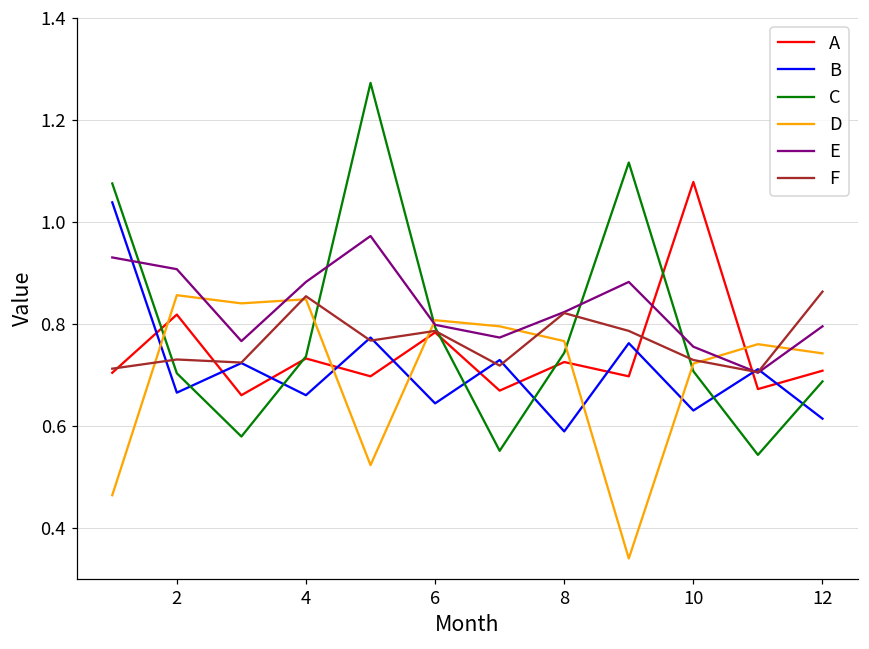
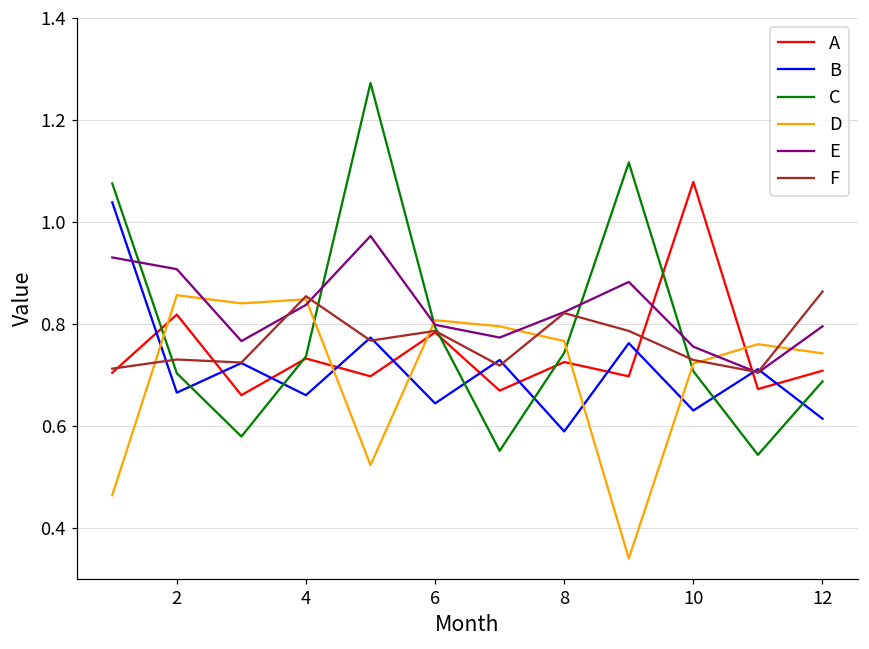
  {
    "A": {
      "2": 0.82,
      "8": 0.73,
      "10": 1.08,
      "12": 0.71
    },
    "B": {
      "2": 0.67,
      "4": 0.66,
      "6": 0.65,
      "8": 0.59,
      "10": 0.63,
      "12": 0.62
    },
    "C": {
      "2": 0.70,
      "8": 0.74,
      "10": 0.71,
      "12": 0.69
    },
    "D": {
      "2": 0.86,
      "4": 0.85,
      "6": 0.81,
      "8": 0.77,
      "10": 0.72,
      "12": 0.74
    },
    "E": {
      "2": 0.91,
-     "4": 0.88,
+     "4": 0.84,
      "10": 0.76,
      "12": 0.80
    },
    "F": {
      "2": 0.73,
      "4": 0.86,
      "10": 0.73,
      "12": 0.86
    }
  }
